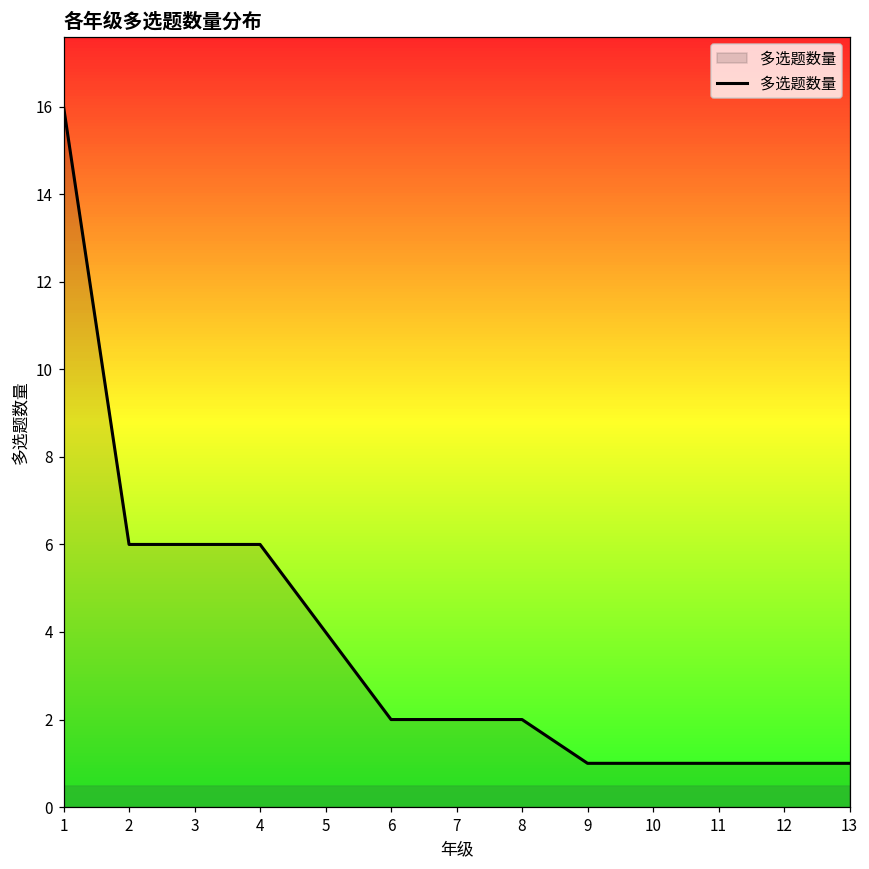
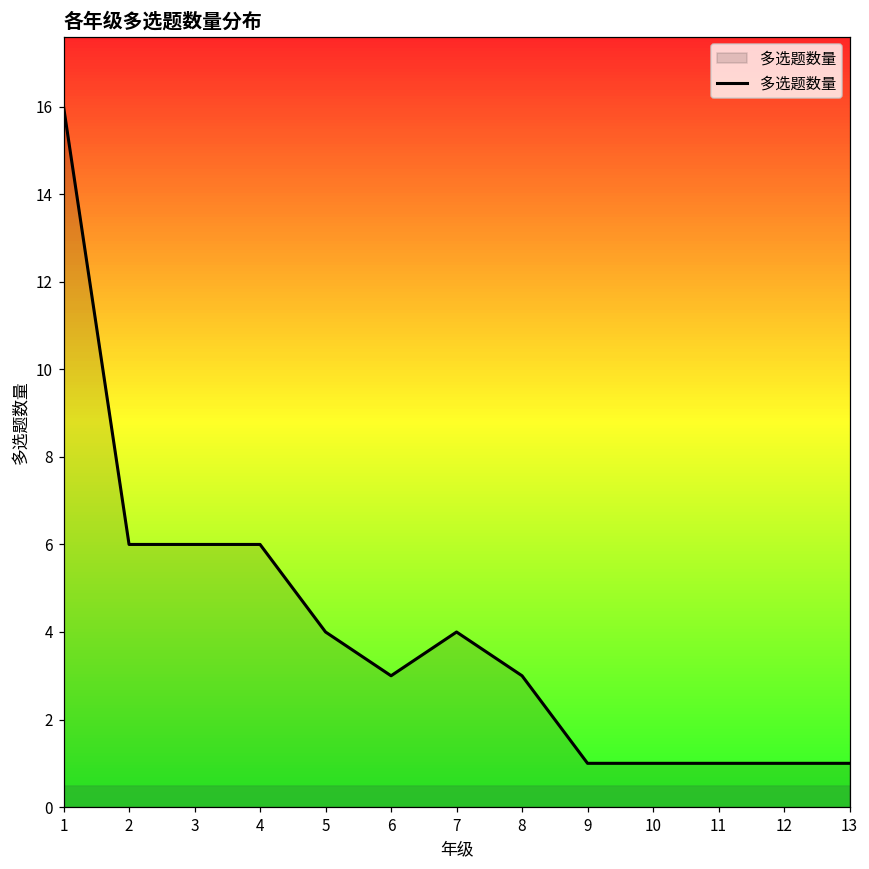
  {
    "1": 16,
    "2": 6,
    "3": 6,
    "4": 6,
    "5": 4,
-   "6": 2,
-   "7": 2,
-   "8": 2,
+   "6": 3,
+   "7": 4,
+   "8": 3,
    "9": 1,
    "10": 1,
    "11": 1,
    "12": 1,
    "13": 1
  }
